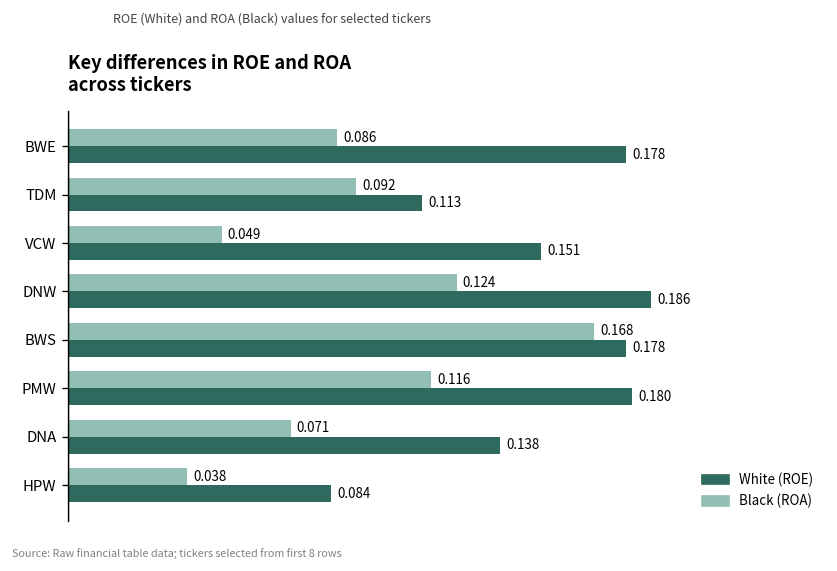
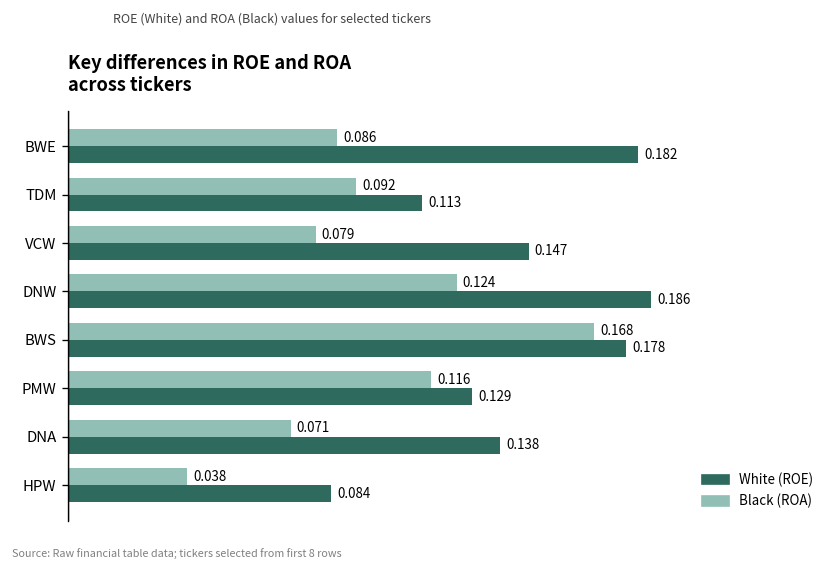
  {
    "White (ROE)": {
-     "BWE": 0.178,
+     "BWE": 0.182,
      "TDM": 0.113,
-     "VCW": 0.151,
+     "VCW": 0.147,
      "DNW": 0.186,
      "BWS": 0.178,
-     "PMW": 0.180,
+     "PMW": 0.129,
      "DNA": 0.138,
      "HPW": 0.084
    },
    "Black (ROA)": {
      "BWE": 0.086,
      "TDM": 0.092,
-     "VCW": 0.049,
+     "VCW": 0.079,
      "DNW": 0.124,
      "BWS": 0.168,
      "PMW": 0.116,
      "DNA": 0.071,
      "HPW": 0.038
    }
  }
